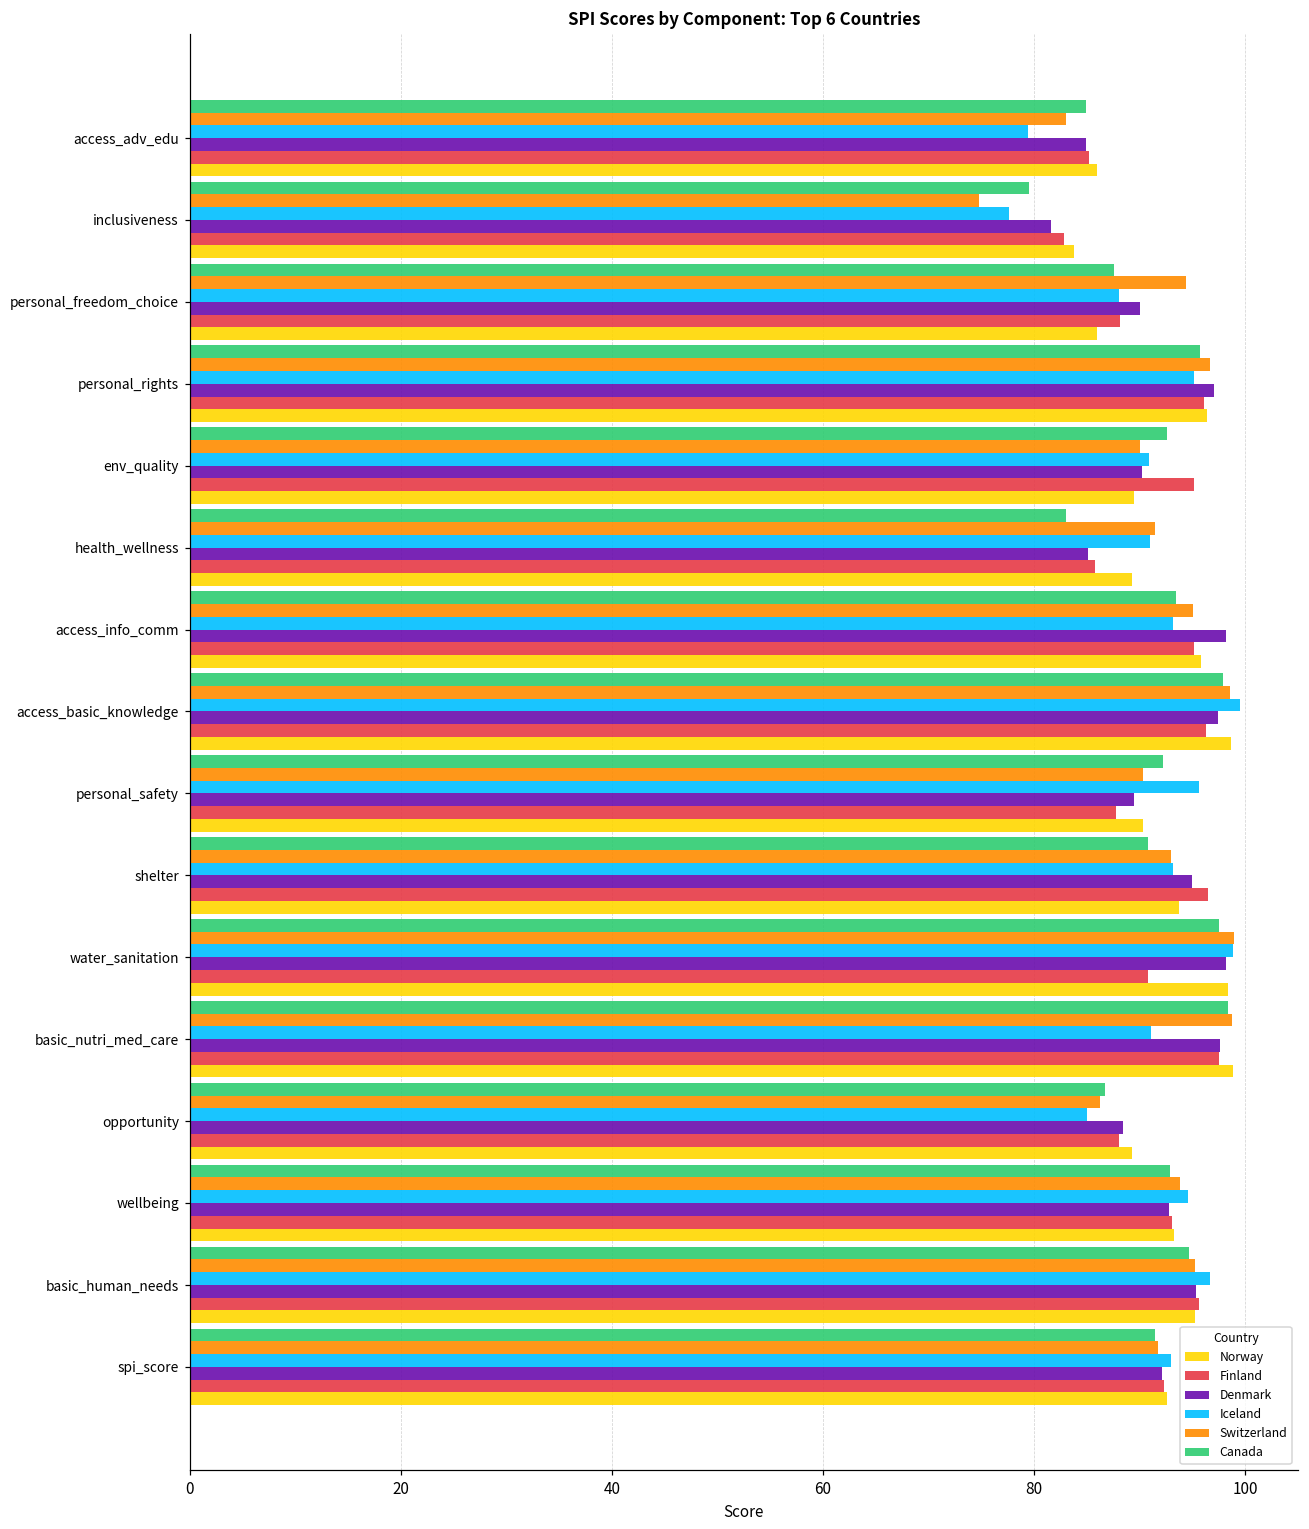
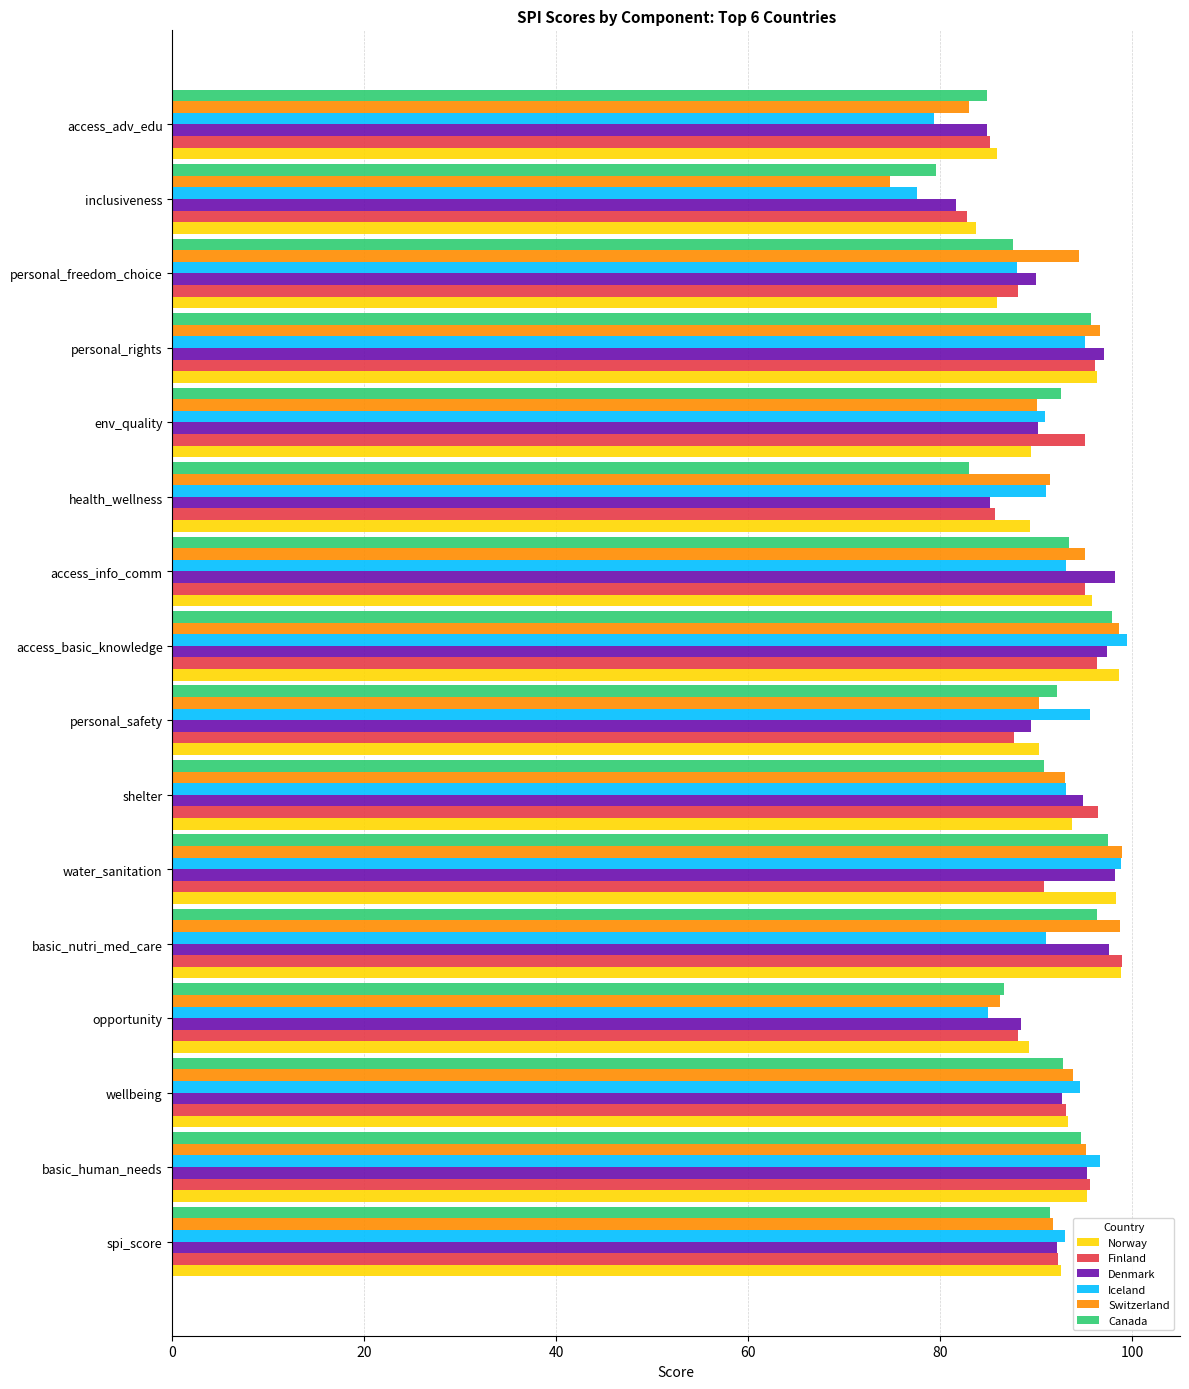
  {
    "Norway": {
      "access_adv_edu": 86,
      "inclusiveness": 84,
      "personal_freedom_choice": 86,
      "personal_rights": 96,
      "env_quality": 89,
      "health_wellness": 89,
      "access_info_comm": 96,
      "access_basic_knowledge": 99,
      "personal_safety": 90,
      "shelter": 94,
      "water_sanitation": 98,
      "basic_nutri_med_care": 99,
      "opportunity": 89,
      "wellbeing": 93,
      "basic_human_needs": 95,
      "spi_score": 93
    },
    "Finland": {
      "access_adv_edu": 85,
      "inclusiveness": 83,
      "personal_freedom_choice": 88,
      "personal_rights": 96,
      "env_quality": 95,
      "health_wellness": 86,
      "access_info_comm": 95,
      "access_basic_knowledge": 96,
      "personal_safety": 88,
      "shelter": 96,
      "water_sanitation": 91,
-     "basic_nutri_med_care": 98,
+     "basic_nutri_med_care": 99,
      "opportunity": 88,
      "wellbeing": 93,
      "basic_human_needs": 96,
      "spi_score": 92
    },
    "Denmark": {
      "access_adv_edu": 85,
      "inclusiveness": 82,
      "personal_freedom_choice": 90,
      "personal_rights": 97,
      "env_quality": 90,
      "health_wellness": 85,
      "access_info_comm": 98,
      "access_basic_knowledge": 97,
      "personal_safety": 89,
      "shelter": 95,
      "water_sanitation": 98,
      "basic_nutri_med_care": 98,
      "opportunity": 88,
      "wellbeing": 93,
      "basic_human_needs": 95,
      "spi_score": 92
    },
    "Iceland": {
      "access_adv_edu": 79,
      "inclusiveness": 78,
      "personal_freedom_choice": 88,
      "personal_rights": 95,
      "env_quality": 91,
      "health_wellness": 91,
      "access_info_comm": 93,
      "access_basic_knowledge": 100,
      "personal_safety": 96,
      "shelter": 93,
      "water_sanitation": 99,
      "basic_nutri_med_care": 91,
      "opportunity": 85,
      "wellbeing": 95,
      "basic_human_needs": 97,
      "spi_score": 93
    },
    "Switzerland": {
      "access_adv_edu": 83,
      "inclusiveness": 75,
      "personal_freedom_choice": 94,
      "personal_rights": 97,
      "env_quality": 90,
      "health_wellness": 92,
      "access_info_comm": 95,
      "access_basic_knowledge": 99,
      "personal_safety": 90,
      "shelter": 93,
      "water_sanitation": 99,
      "basic_nutri_med_care": 99,
      "opportunity": 86,
      "wellbeing": 94,
      "basic_human_needs": 95,
      "spi_score": 92
    },
    "Canada": {
      "access_adv_edu": 85,
      "inclusiveness": 80,
      "personal_freedom_choice": 88,
      "personal_rights": 96,
      "env_quality": 93,
      "health_wellness": 83,
      "access_info_comm": 93,
      "access_basic_knowledge": 98,
      "personal_safety": 92,
      "shelter": 91,
      "water_sanitation": 98,
-     "basic_nutri_med_care": 98,
+     "basic_nutri_med_care": 96,
      "opportunity": 87,
      "wellbeing": 93,
      "basic_human_needs": 95,
      "spi_score": 91
    }
  }
